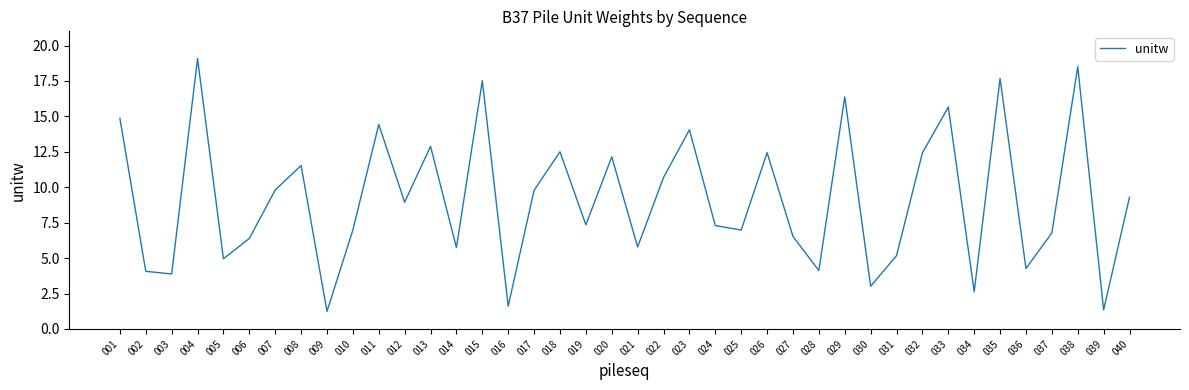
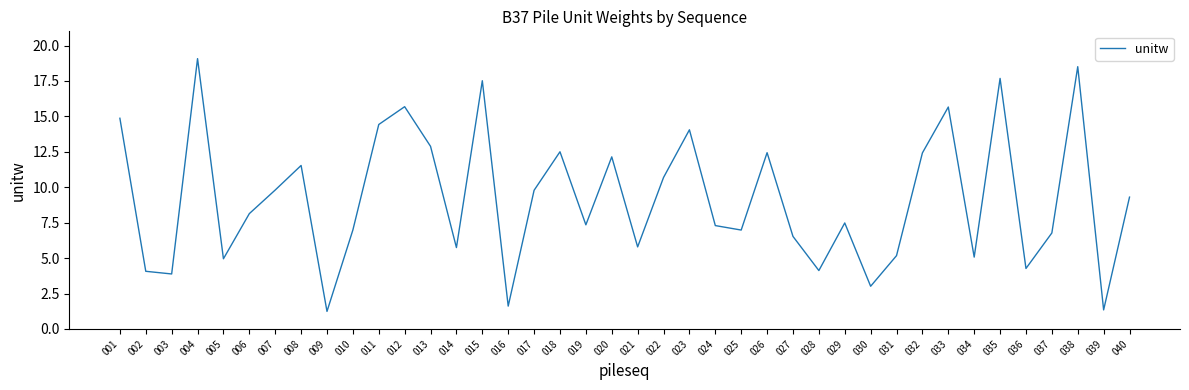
  {
    "001": 14.9,
    "002": 4.1,
    "003": 3.9,
    "004": 19.1,
    "005": 5.0,
-   "006": 6.4,
+   "006": 8.1,
    "007": 9.8,
    "008": 11.5,
    "009": 1.2,
    "010": 7.0,
    "011": 14.4,
-   "012": 8.9,
+   "012": 15.7,
    "013": 12.9,
    "014": 5.7,
    "015": 17.5,
    "016": 1.6,
    "017": 9.8,
    "018": 12.5,
    "019": 7.3,
    "020": 12.1,
    "021": 5.8,
    "022": 10.7,
    "023": 14.1,
    "024": 7.3,
    "025": 7.0,
    "026": 12.4,
    "027": 6.5,
    "028": 4.1,
-   "029": 16.4,
+   "029": 7.5,
    "030": 3.0,
    "031": 5.2,
    "032": 12.4,
    "033": 15.7,
-   "034": 2.6,
+   "034": 5.1,
    "035": 17.7,
    "036": 4.3,
    "037": 6.8,
    "038": 18.5,
    "039": 1.3,
    "040": 9.3
  }
